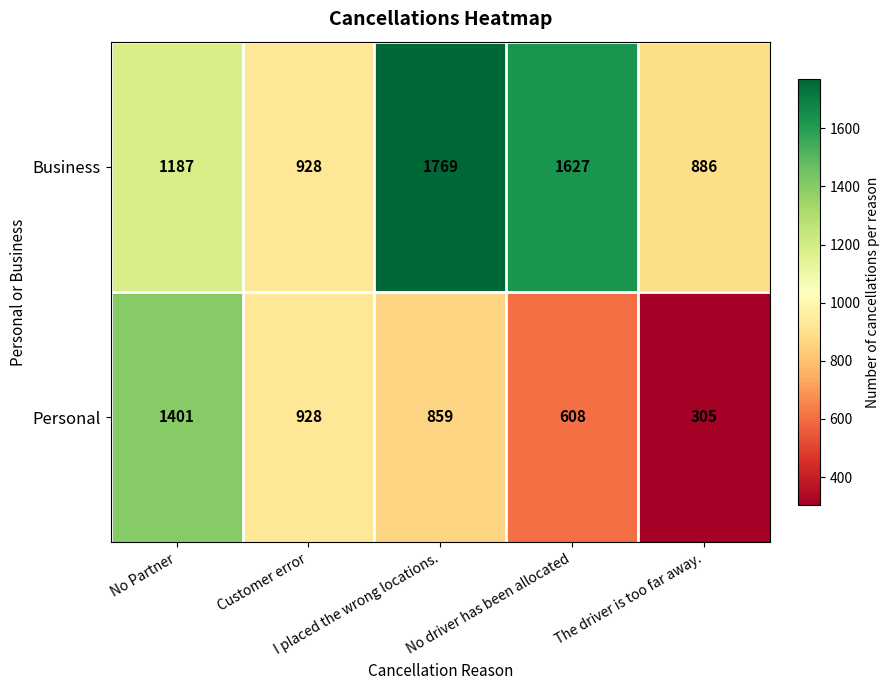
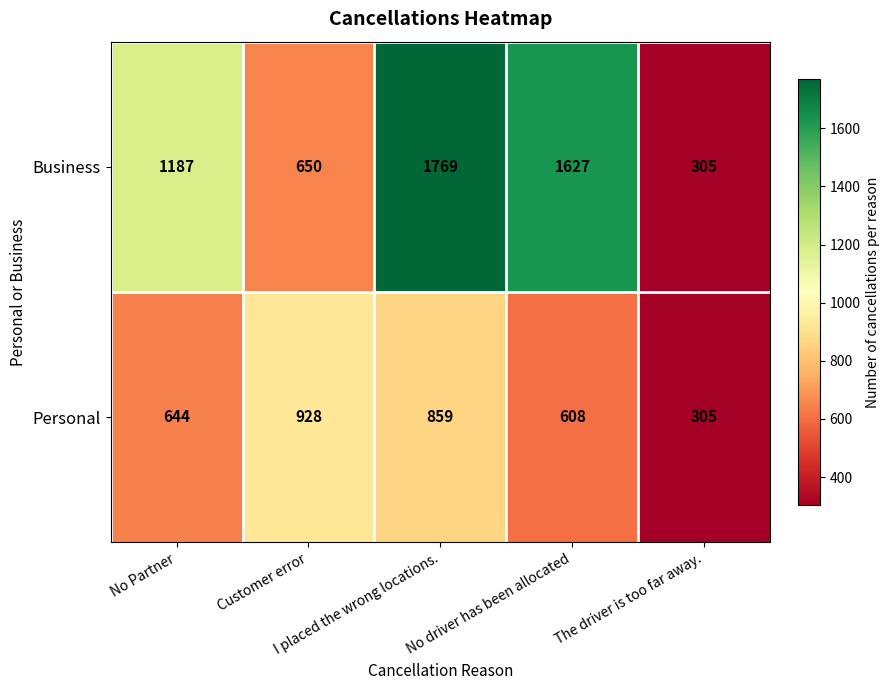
  {
    "Business": {
      "No Partner": 1187,
-     "Customer error": 928,
+     "Customer error": 650,
      "I placed the wrong locations.": 1769,
      "No driver has been allocated": 1627,
-     "The driver is too far away.": 886
+     "The driver is too far away.": 305
    },
    "Personal": {
-     "No Partner": 1401,
+     "No Partner": 644,
      "Customer error": 928,
      "I placed the wrong locations.": 859,
      "No driver has been allocated": 608,
      "The driver is too far away.": 305
    }
  }
